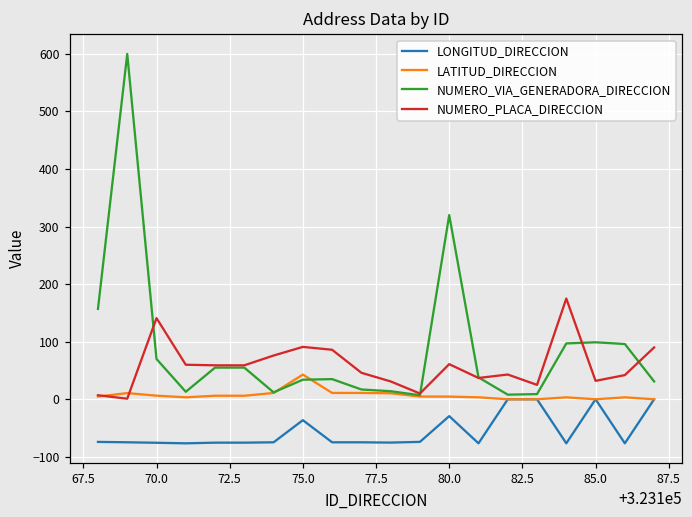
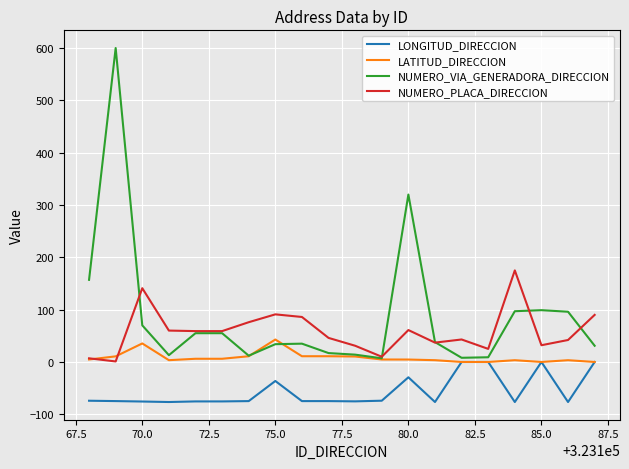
  {
    "LONGITUD_DIRECCION": {
      "70.0": -80,
      "75.0": -40,
      "80.0": -30
    },
    "LATITUD_DIRECCION": {
-     "70.0": 10,
+     "70.0": 40,
      "75.0": 40,
      "80.0": 0
    },
    "NUMERO_VIA_GENERADORA_DIRECCION": {
      "70.0": 70,
      "75.0": 30,
      "80.0": 320,
      "85.0": 100
    },
    "NUMERO_PLACA_DIRECCION": {
      "70.0": 140,
      "75.0": 90,
      "80.0": 60,
      "85.0": 30
    }
  }
